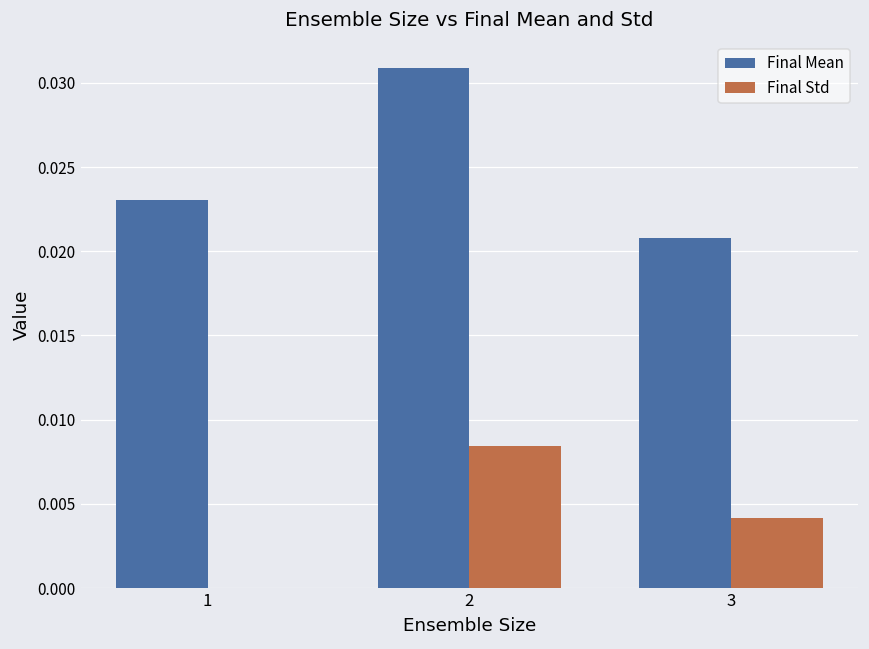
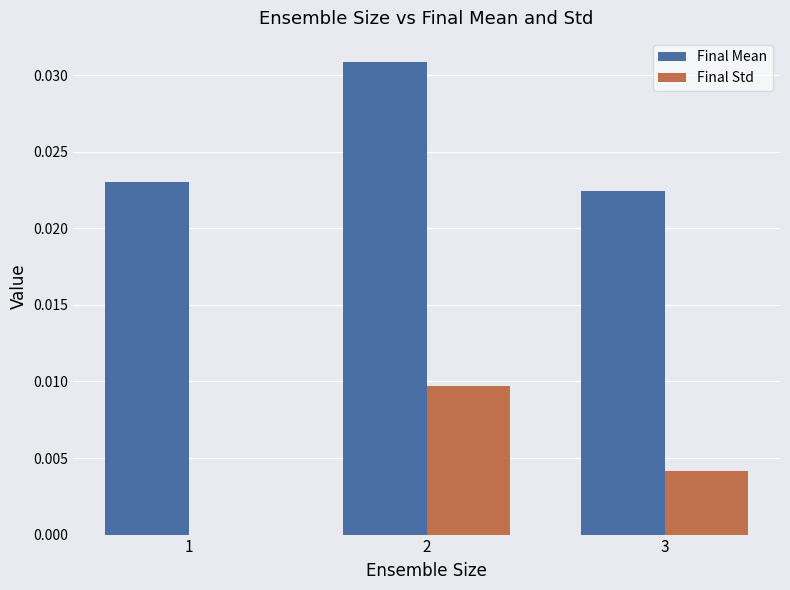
  {
    "Final Mean": {
      "1": 0.0231,
      "2": 0.0309,
-     "3": 0.0208
+     "3": 0.0225
    },
    "Final Std": {
      "1": 0.0000,
-     "2": 0.0084,
+     "2": 0.0097,
      "3": 0.0042
    }
  }
